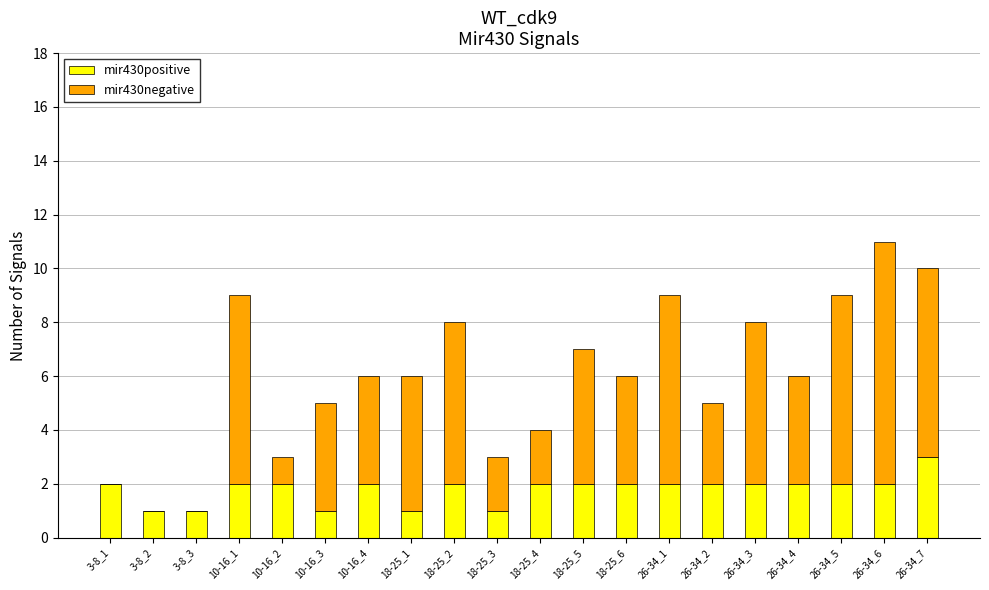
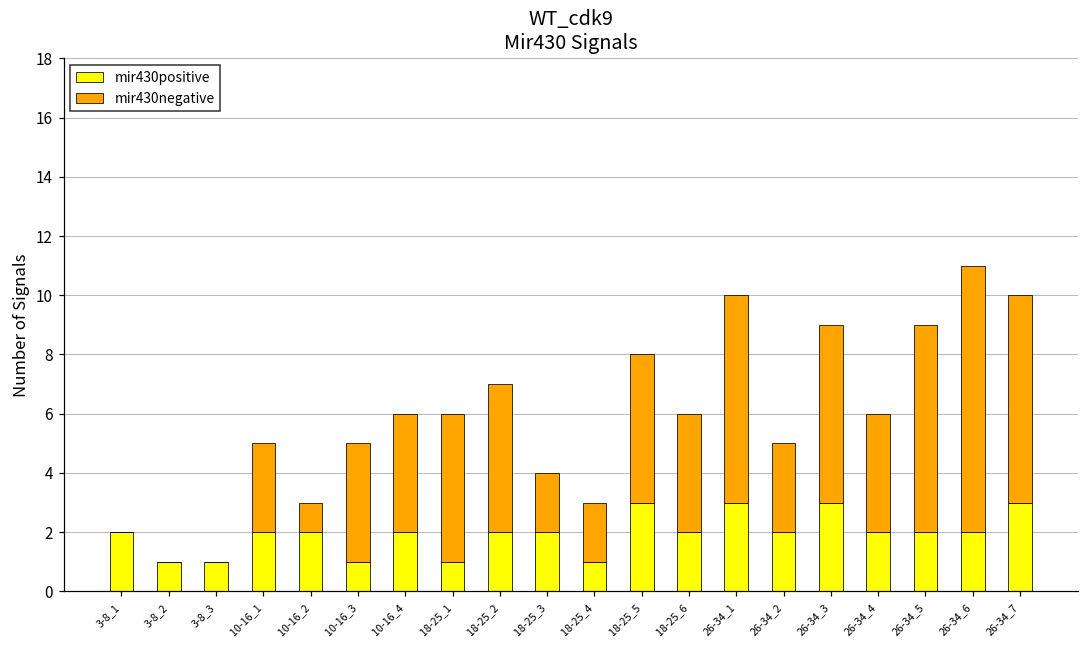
  {
    "mir430positive": {
      "3-8_1": 2,
      "3-8_2": 1,
      "3-8_3": 1,
      "10-16_1": 2,
      "10-16_2": 2,
      "10-16_3": 1,
      "10-16_4": 2,
      "18-25_1": 1,
      "18-25_2": 2,
-     "18-25_3": 1,
-     "18-25_4": 2,
-     "18-25_5": 2,
+     "18-25_3": 2,
+     "18-25_4": 1,
+     "18-25_5": 3,
      "18-25_6": 2,
-     "26-34_1": 2,
+     "26-34_1": 3,
      "26-34_2": 2,
-     "26-34_3": 2,
+     "26-34_3": 3,
      "26-34_4": 2,
      "26-34_5": 2,
      "26-34_6": 2,
      "26-34_7": 3
    },
    "mir430negative": {
      "3-8_1": 0,
      "3-8_2": 0,
      "3-8_3": 0,
-     "10-16_1": 7,
+     "10-16_1": 3,
      "10-16_2": 1,
      "10-16_3": 4,
      "10-16_4": 4,
      "18-25_1": 5,
-     "18-25_2": 6,
+     "18-25_2": 5,
      "18-25_3": 2,
      "18-25_4": 2,
      "18-25_5": 5,
      "18-25_6": 4,
      "26-34_1": 7,
      "26-34_2": 3,
      "26-34_3": 6,
      "26-34_4": 4,
      "26-34_5": 7,
      "26-34_6": 9,
      "26-34_7": 7
    }
  }
